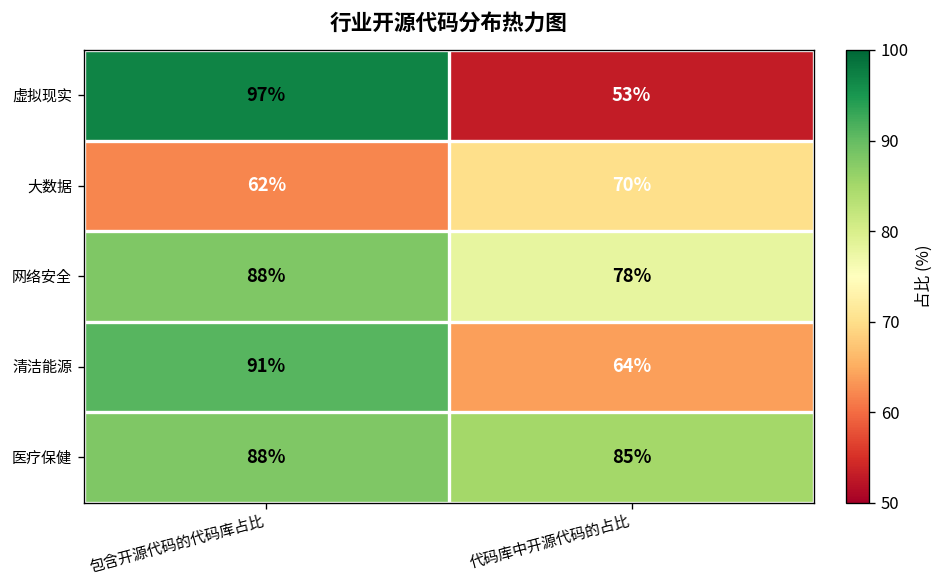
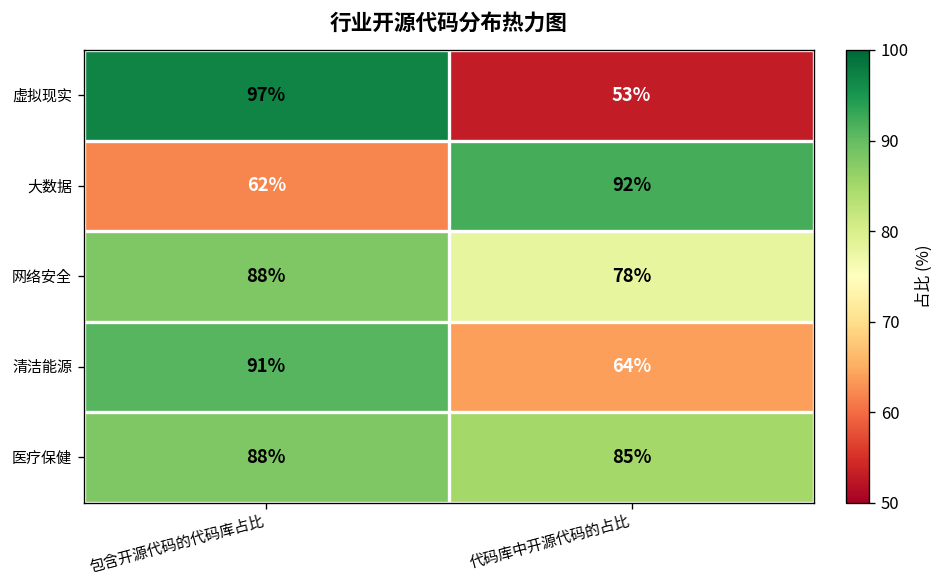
  {
    "虚拟现实": {
      "包含开源代码的代码库占比": "97%",
      "代码库中开源代码的占比": "53%"
    },
    "大数据": {
      "包含开源代码的代码库占比": "62%",
-     "代码库中开源代码的占比": "70%"
+     "代码库中开源代码的占比": "92%"
    },
    "网络安全": {
      "包含开源代码的代码库占比": "88%",
      "代码库中开源代码的占比": "78%"
    },
    "清洁能源": {
      "包含开源代码的代码库占比": "91%",
      "代码库中开源代码的占比": "64%"
    },
    "医疗保健": {
      "包含开源代码的代码库占比": "88%",
      "代码库中开源代码的占比": "85%"
    }
  }
